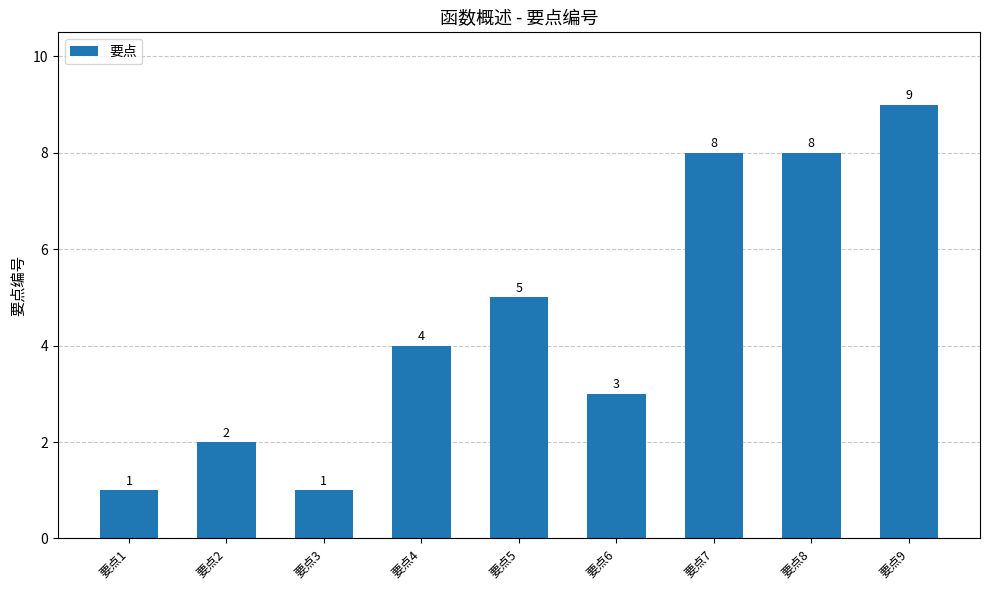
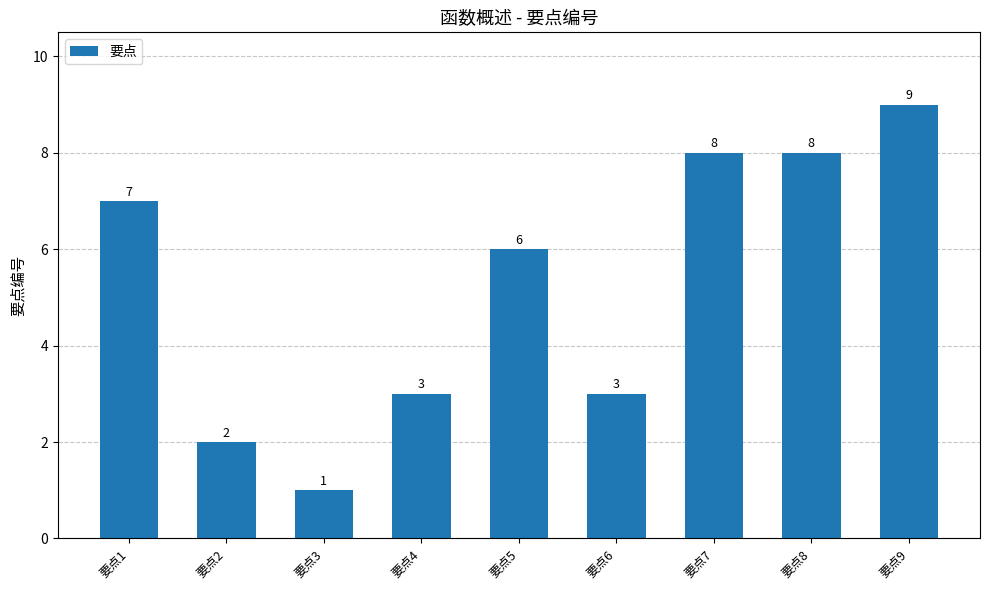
  {
-   "要点1": 1,
+   "要点1": 7,
    "要点2": 2,
    "要点3": 1,
-   "要点4": 4,
-   "要点5": 5,
+   "要点4": 3,
+   "要点5": 6,
    "要点6": 3,
    "要点7": 8,
    "要点8": 8,
    "要点9": 9
  }
